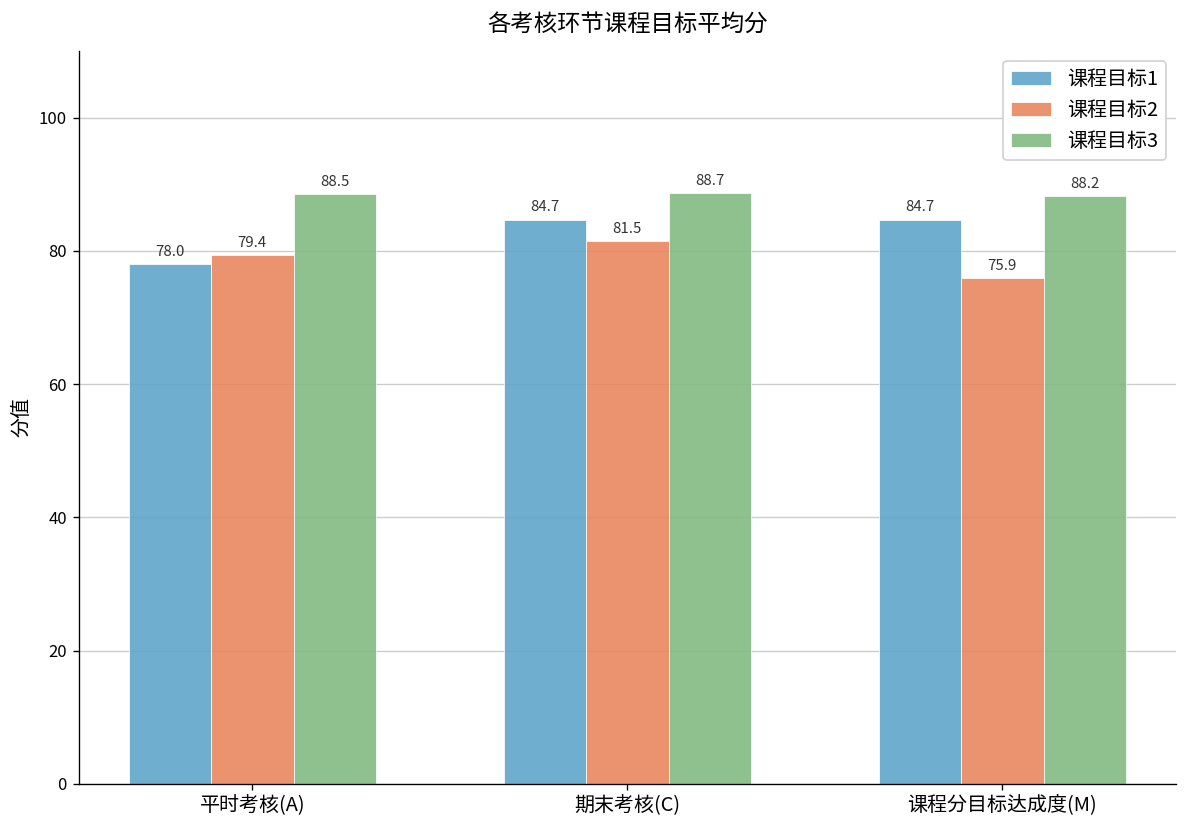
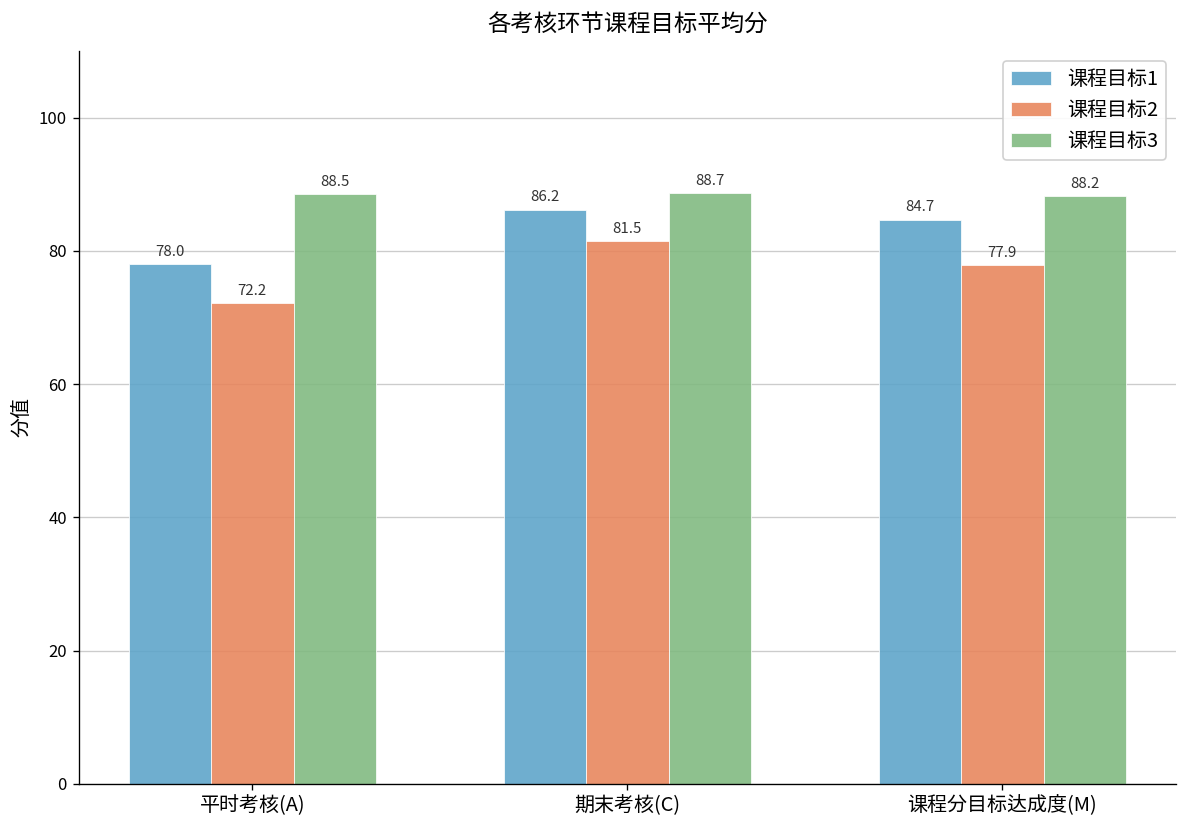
  {
    "课程目标1": {
      "平时考核(A)": 78.0,
-     "期末考核(C)": 84.7,
+     "期末考核(C)": 86.2,
      "课程分目标达成度(M)": 84.7
    },
    "课程目标2": {
-     "平时考核(A)": 79.4,
+     "平时考核(A)": 72.2,
      "期末考核(C)": 81.5,
-     "课程分目标达成度(M)": 75.9
+     "课程分目标达成度(M)": 77.9
    },
    "课程目标3": {
      "平时考核(A)": 88.5,
      "期末考核(C)": 88.7,
      "课程分目标达成度(M)": 88.2
    }
  }
